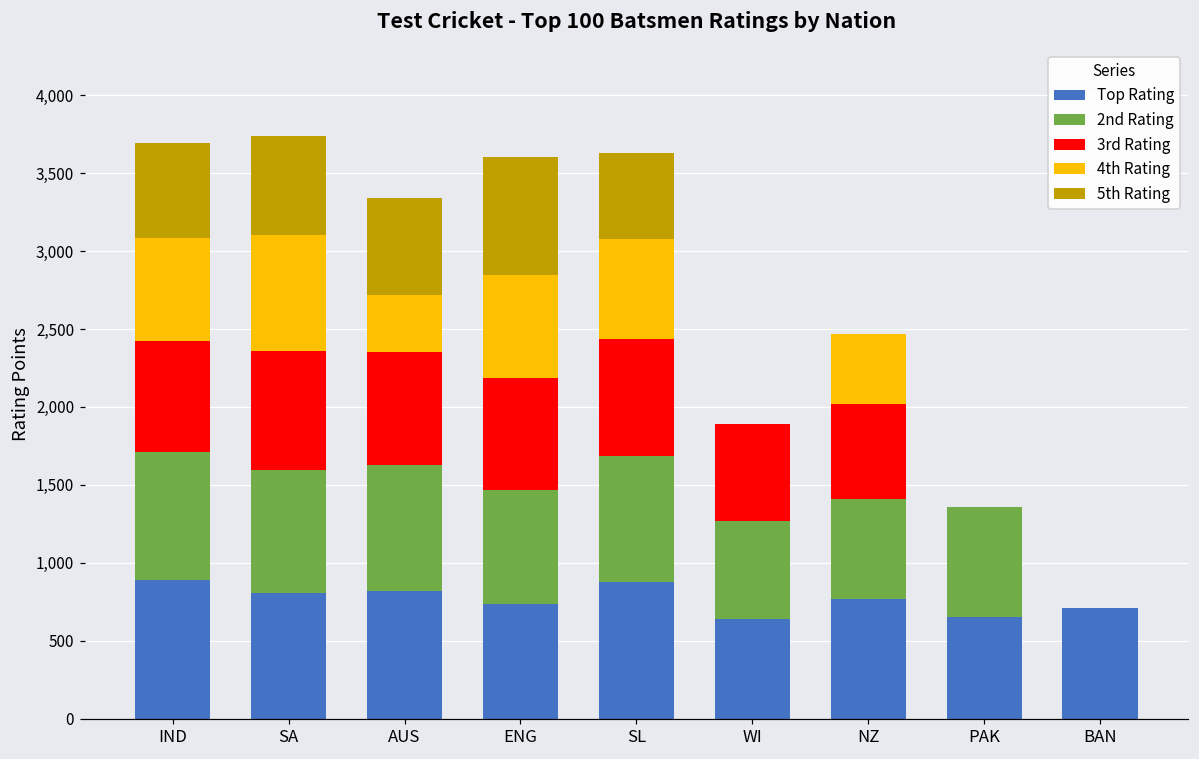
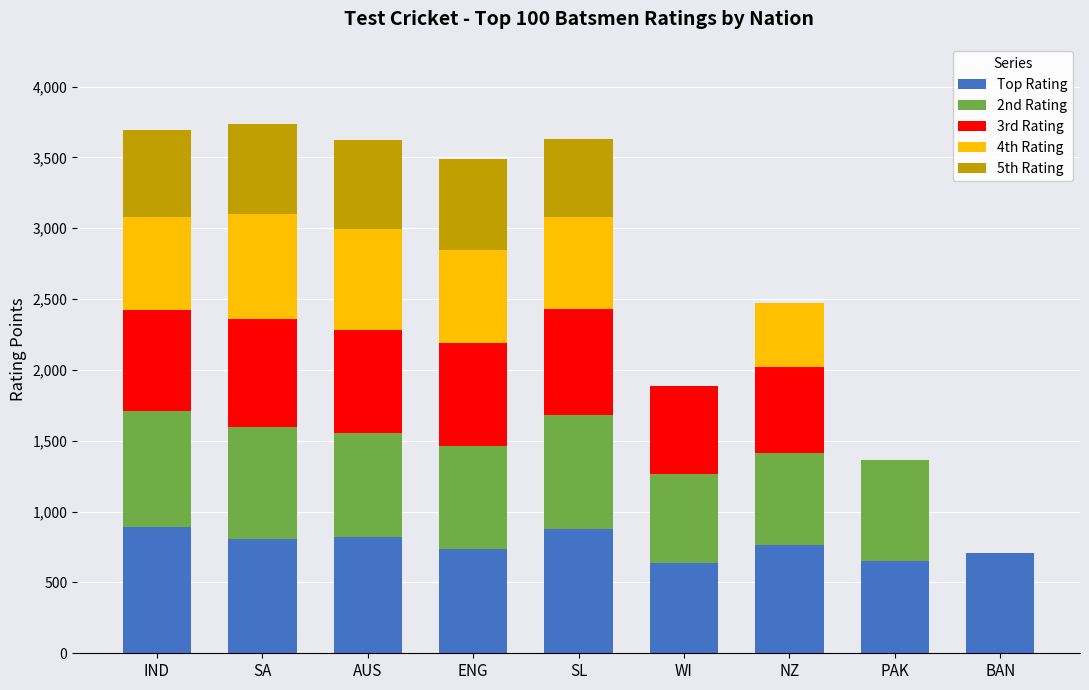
  {
    "Top Rating": {
      "IND": 890,
      "SA": 810,
      "AUS": 820,
      "ENG": 730,
      "SL": 870,
      "WI": 640,
      "NZ": 770,
      "PAK": 650,
      "BAN": 710
    },
    "2nd Rating": {
      "IND": 820,
      "SA": 790,
-     "AUS": 810,
+     "AUS": 740,
      "ENG": 730,
      "SL": 810,
      "WI": 630,
      "NZ": 650,
      "PAK": 710,
      "BAN": 0
    },
    "3rd Rating": {
      "IND": 720,
      "SA": 760,
      "AUS": 730,
      "ENG": 720,
      "SL": 750,
      "WI": 620,
      "NZ": 610,
      "PAK": 0,
      "BAN": 0
    },
    "4th Rating": {
      "IND": 660,
      "SA": 740,
-     "AUS": 360,
+     "AUS": 720,
      "ENG": 660,
      "SL": 650,
      "WI": 0,
      "NZ": 450,
      "PAK": 0,
      "BAN": 0
    },
    "5th Rating": {
      "IND": 610,
      "SA": 630,
      "AUS": 630,
-     "ENG": 760,
+     "ENG": 650,
      "SL": 550,
      "WI": 0,
      "NZ": 0,
      "PAK": 0,
      "BAN": 0
    }
  }
